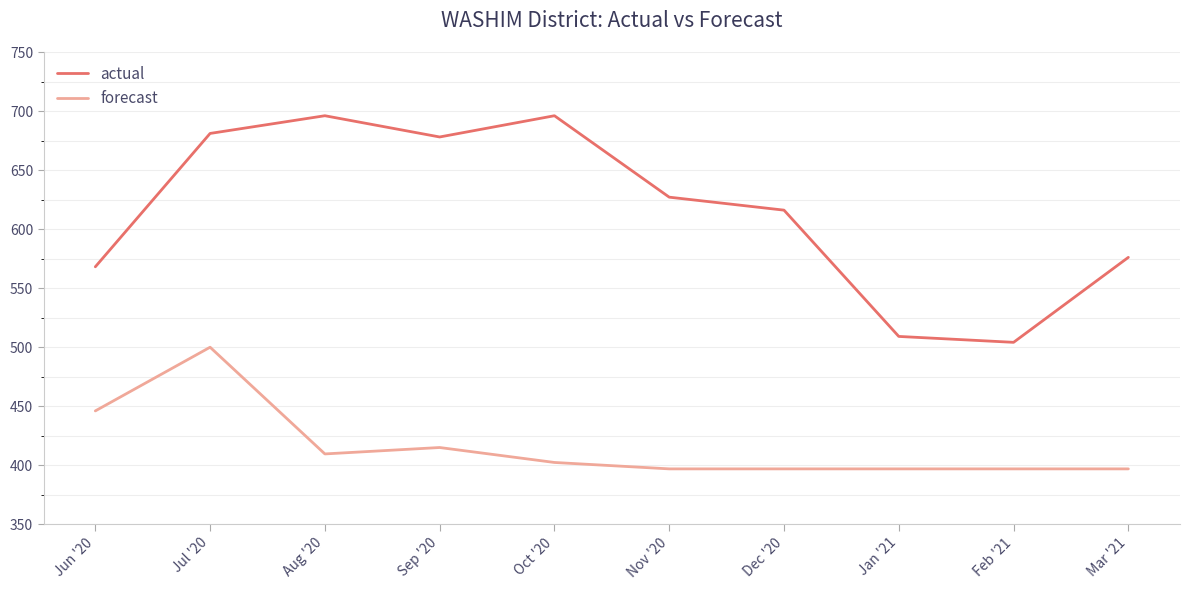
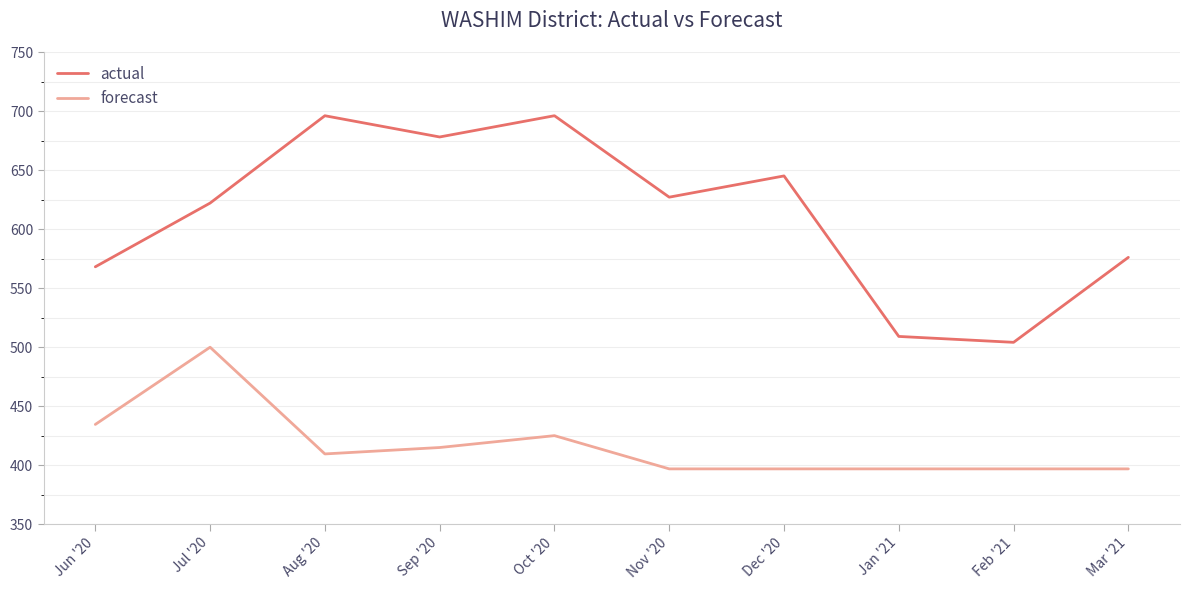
  {
    "actual": {
      "Jun '20": 568,
-     "Jul '20": 681,
+     "Jul '20": 622,
      "Aug '20": 696,
      "Sep '20": 678,
      "Oct '20": 696,
      "Nov '20": 627,
-     "Dec '20": 616,
+     "Dec '20": 645,
      "Jan '21": 509,
      "Feb '21": 504,
      "Mar '21": 576
    },
    "forecast": {
-     "Jun '20": 446,
+     "Jun '20": 434,
      "Jul '20": 500,
      "Aug '20": 409,
      "Sep '20": 415,
-     "Oct '20": 402,
+     "Oct '20": 425,
      "Nov '20": 397,
      "Dec '20": 397,
      "Jan '21": 397,
      "Feb '21": 397,
      "Mar '21": 397
    }
  }
